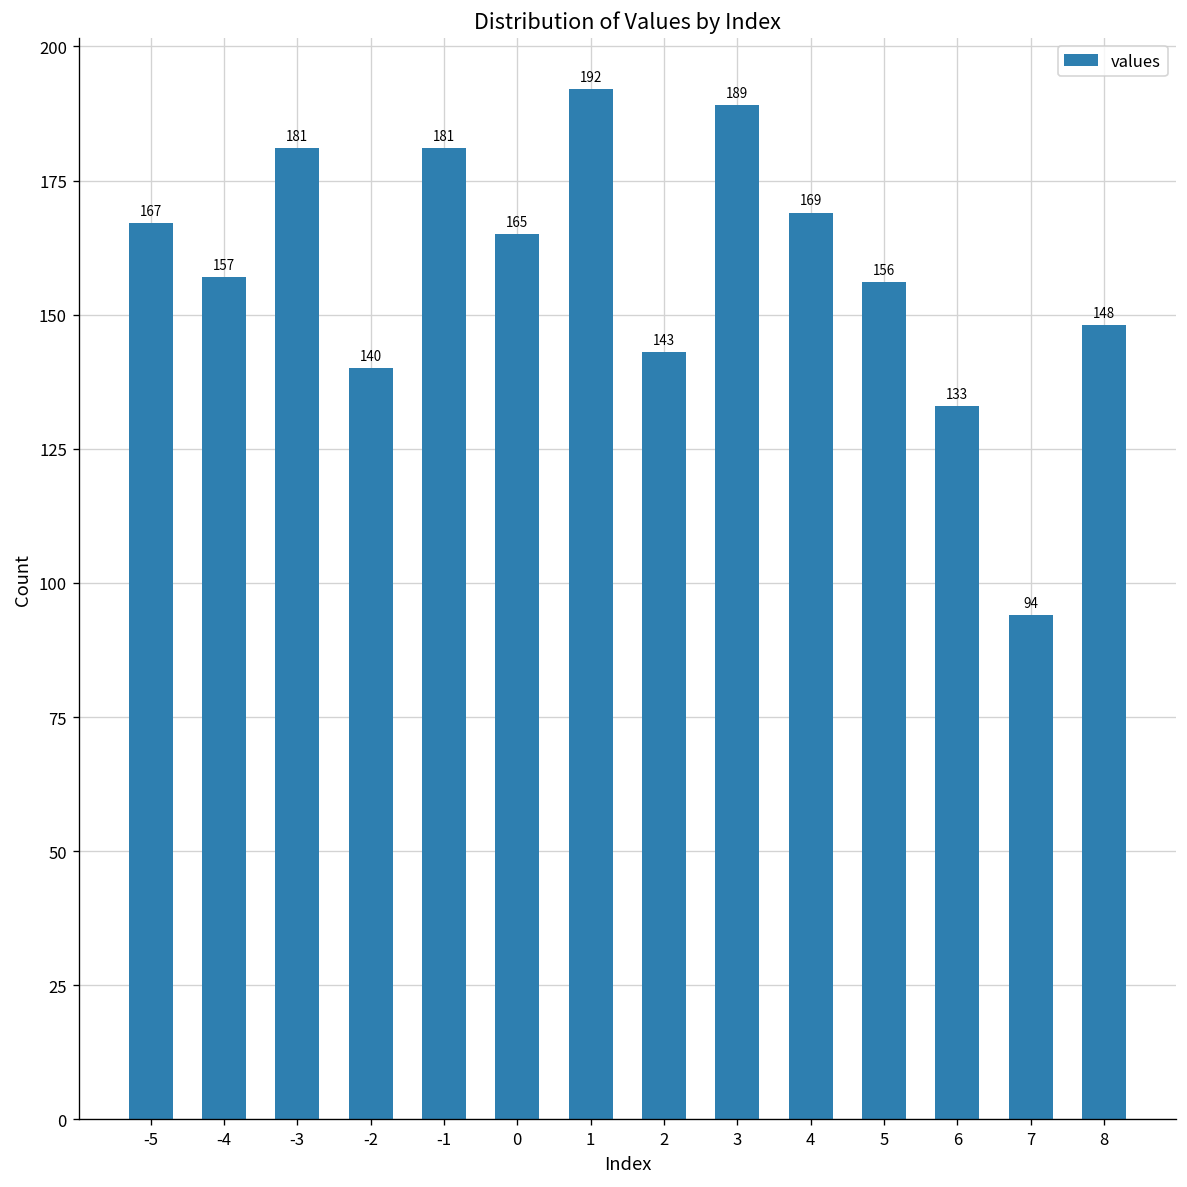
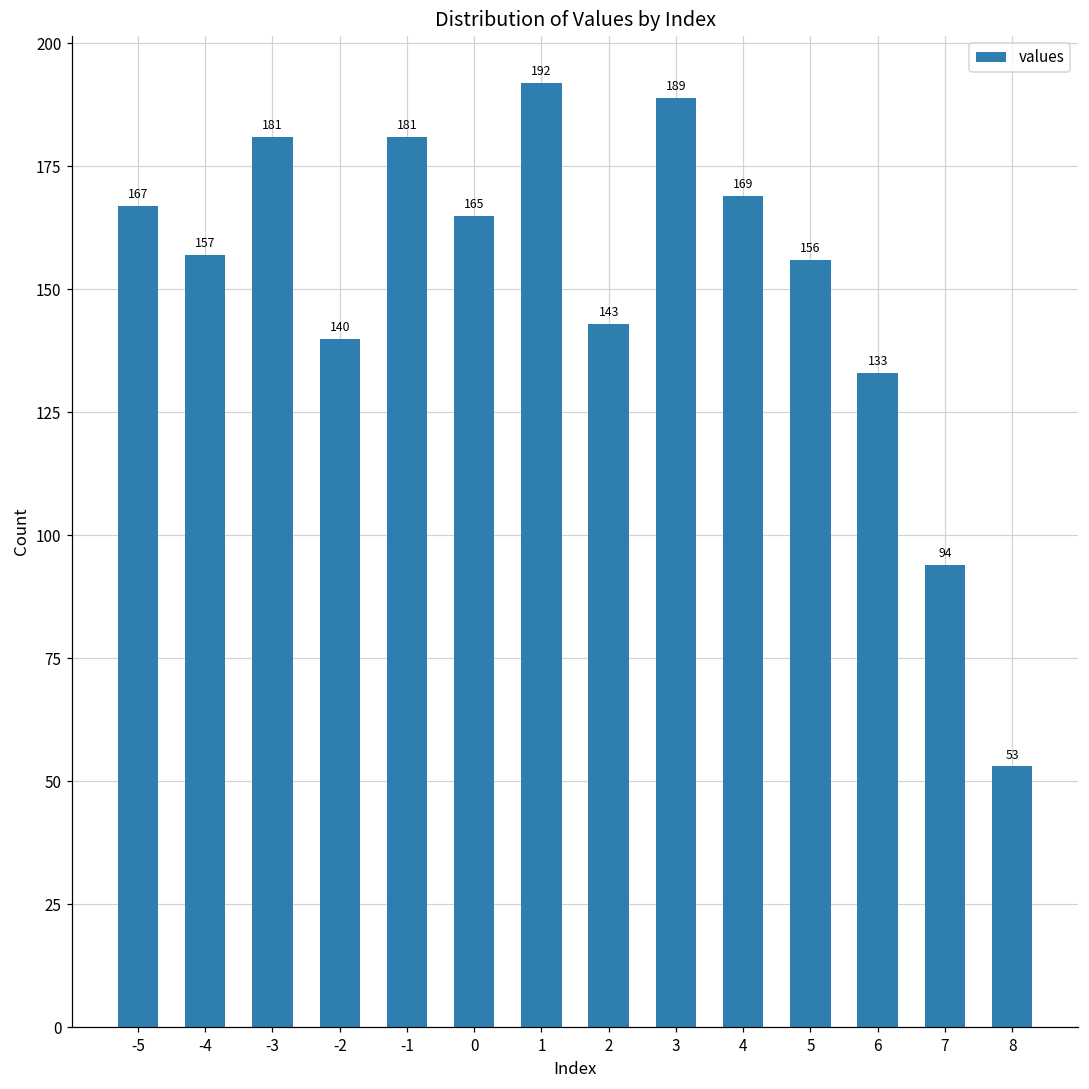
  {
    "-5": 167,
    "-4": 157,
    "-3": 181,
    "-2": 140,
    "-1": 181,
    "0": 165,
    "1": 192,
    "2": 143,
    "3": 189,
    "4": 169,
    "5": 156,
    "6": 133,
    "7": 94,
-   "8": 148
+   "8": 53
  }
